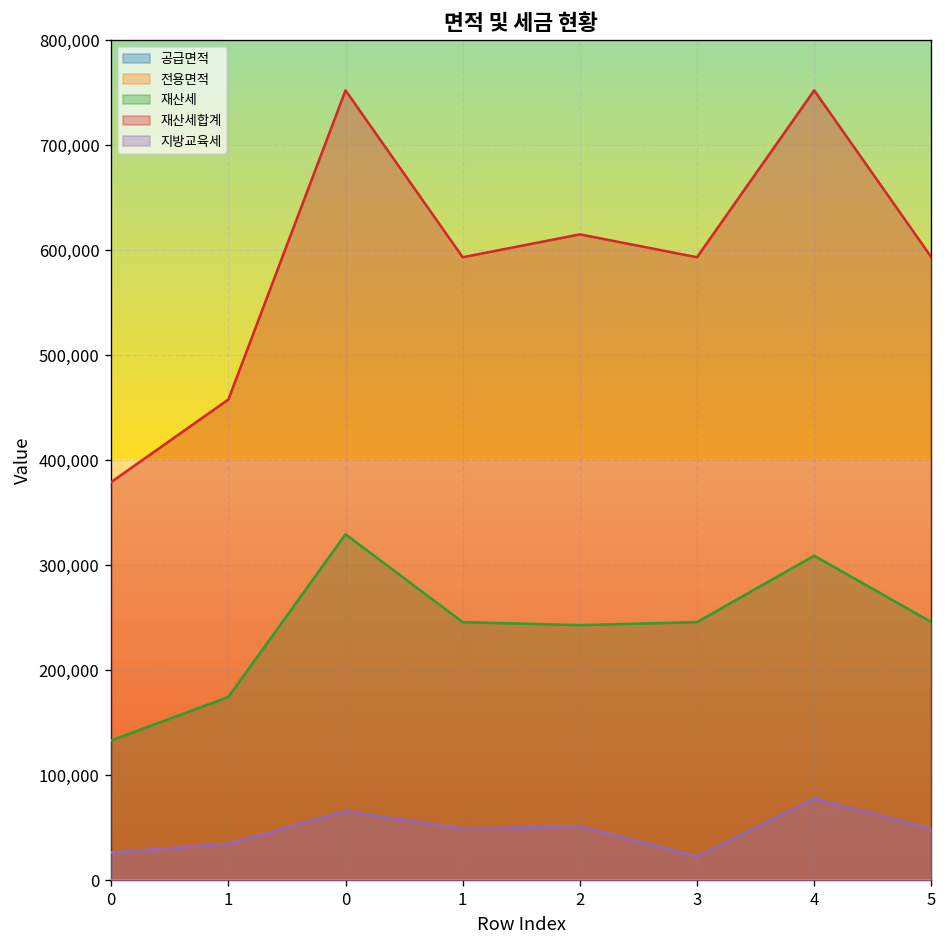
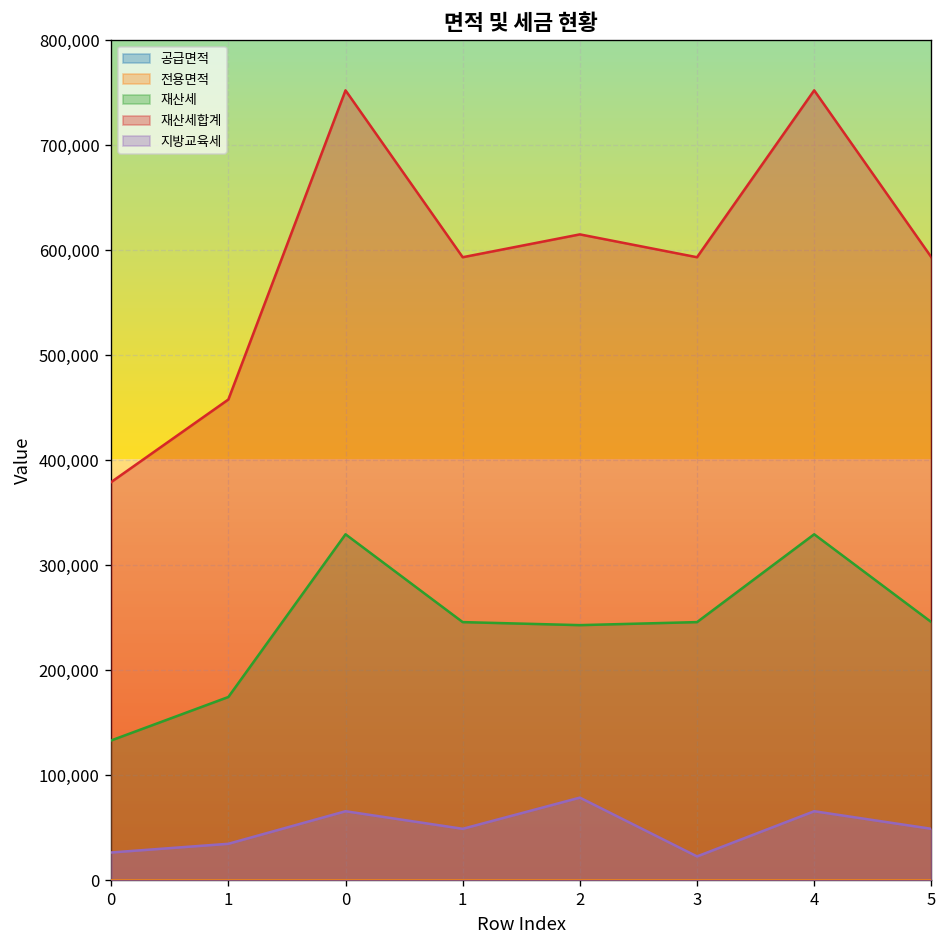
  {
    "재산세": {
      "2": "240,000",
      "3": "250,000",
-     "4": "310,000",
+     "4": "330,000",
      "5": "250,000"
    },
    "지방교육세": {
-     "2": "50,000",
+     "2": "80,000",
      "3": "20,000",
-     "4": "80,000",
+     "4": "70,000",
      "5": "50,000"
    }
  }
